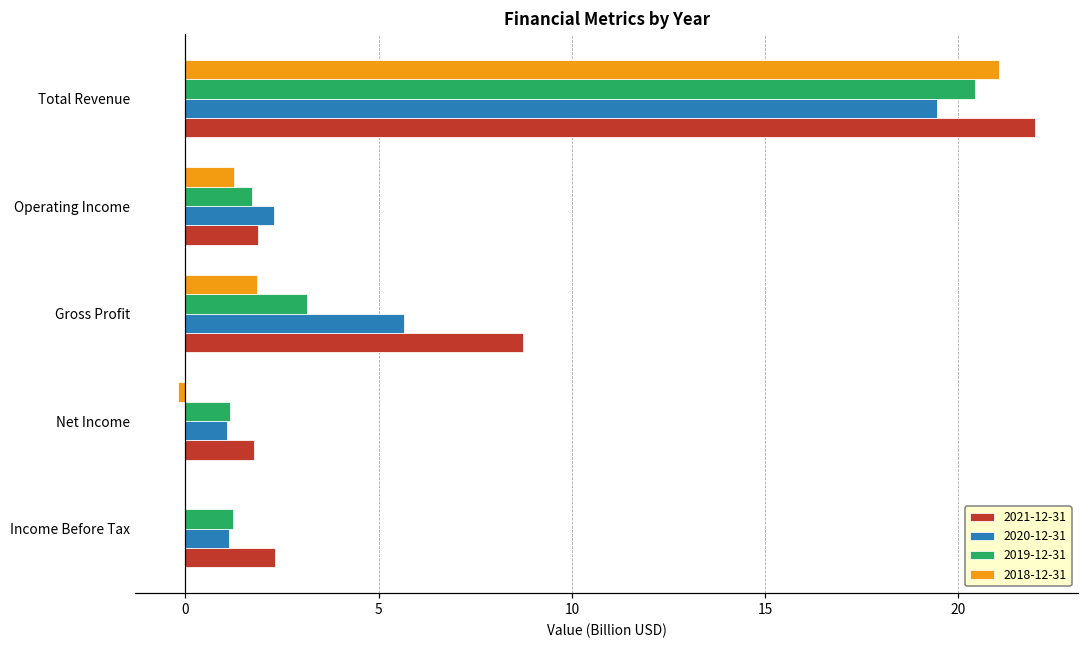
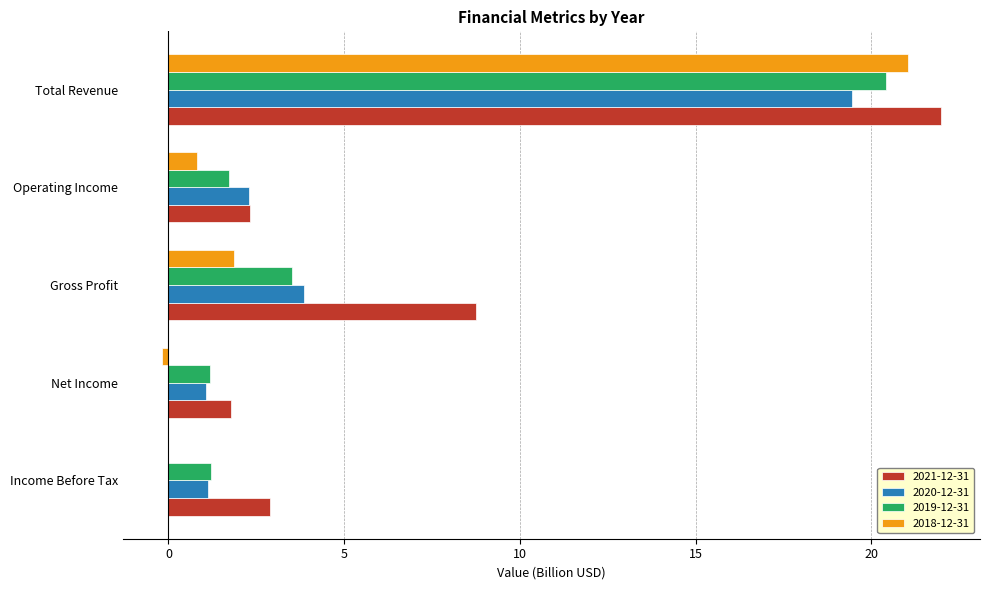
  {
    "2021-12-31": {
      "Total Revenue": 22.0,
-     "Operating Income": 1.9,
+     "Operating Income": 2.3,
      "Gross Profit": 8.7,
      "Net Income": 1.8,
-     "Income Before Tax": 2.3
+     "Income Before Tax": 2.9
    },
    "2020-12-31": {
      "Total Revenue": 19.5,
      "Operating Income": 2.3,
-     "Gross Profit": 5.7,
+     "Gross Profit": 3.8,
      "Net Income": 1.1,
      "Income Before Tax": 1.1
    },
    "2019-12-31": {
      "Total Revenue": 20.4,
      "Operating Income": 1.7,
-     "Gross Profit": 3.2,
+     "Gross Profit": 3.5,
      "Net Income": 1.2,
      "Income Before Tax": 1.2
    },
    "2018-12-31": {
      "Total Revenue": 21.0,
-     "Operating Income": 1.3,
+     "Operating Income": 0.8,
      "Gross Profit": 1.9,
      "Net Income": -0.2
    }
  }
